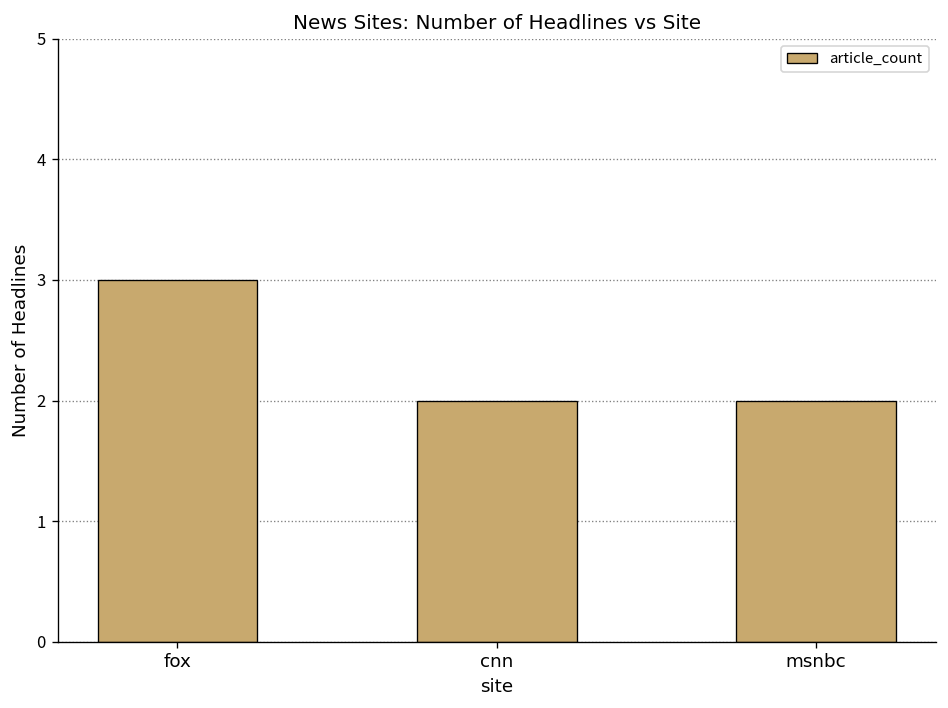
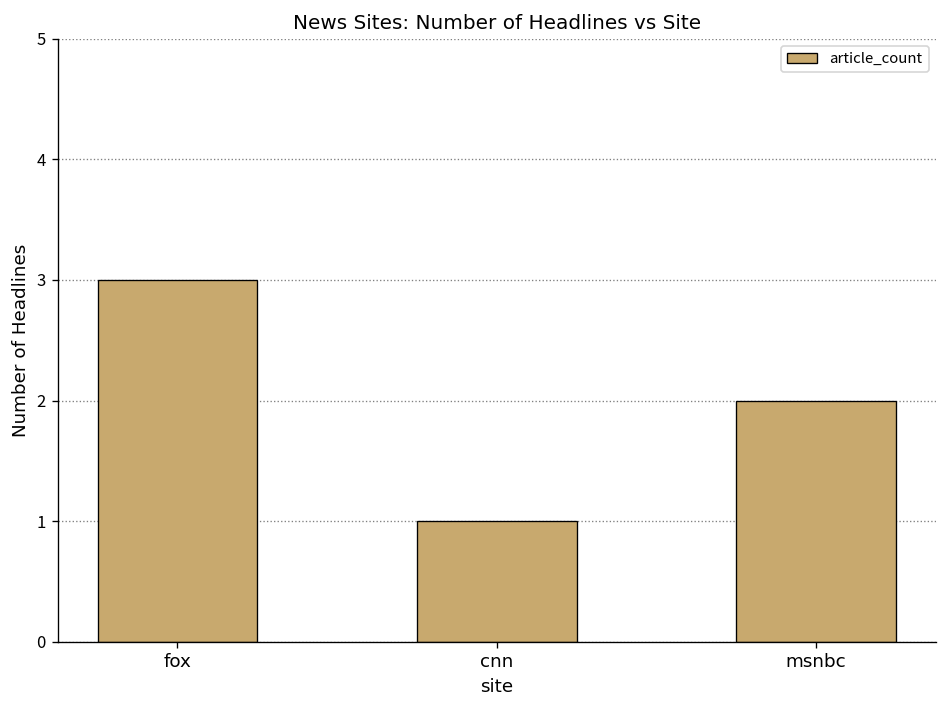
  {
    "fox": 3,
-   "cnn": 2,
+   "cnn": 1,
    "msnbc": 2
  }
